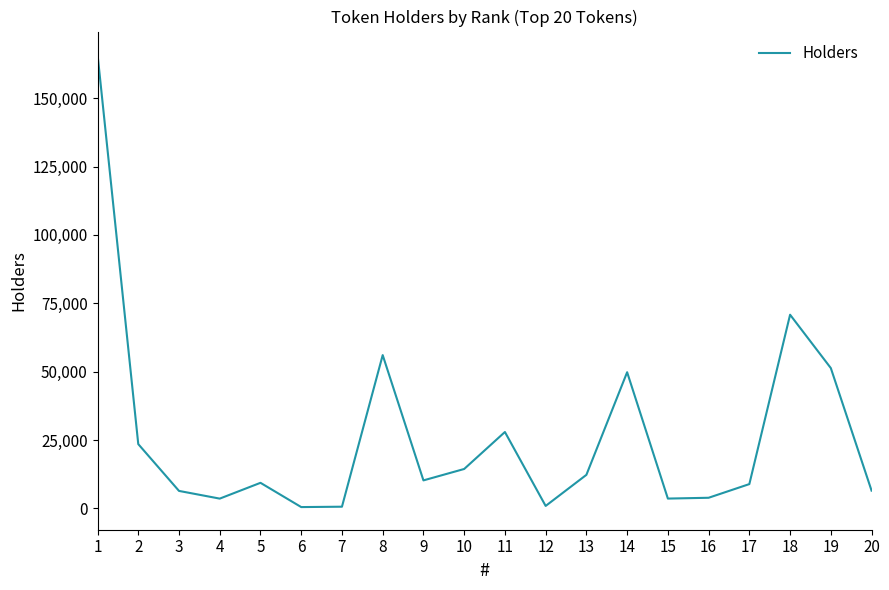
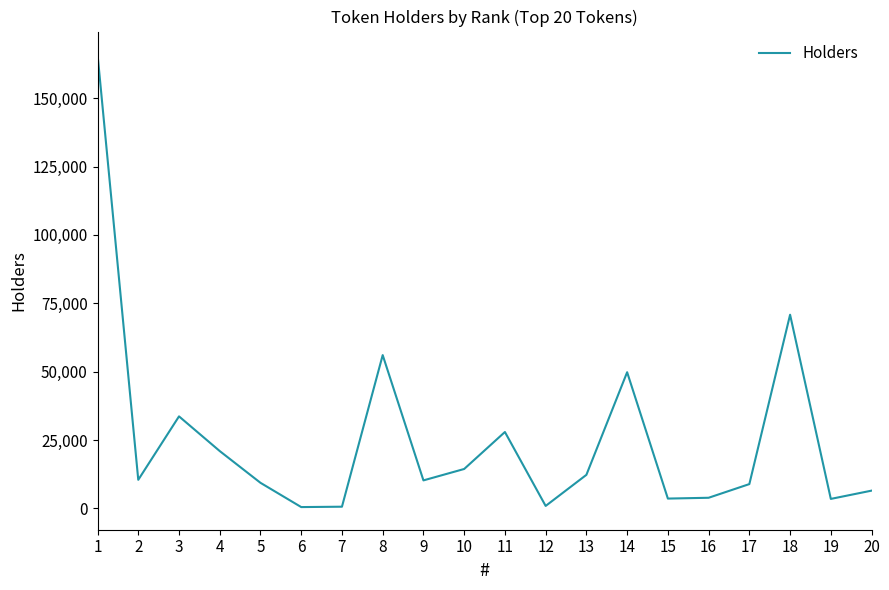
  {
    "1": "166,000",
-   "2": "23,000",
-   "3": "6,000",
-   "4": "4,000",
+   "2": "10,000",
+   "3": "34,000",
+   "4": "21,000",
    "5": "9,000",
    "6": "0",
    "7": "1,000",
    "8": "56,000",
    "9": "10,000",
    "10": "14,000",
    "11": "28,000",
    "12": "1,000",
    "13": "12,000",
    "14": "50,000",
    "15": "4,000",
    "16": "4,000",
    "17": "9,000",
    "18": "71,000",
-   "19": "51,000",
+   "19": "3,000",
    "20": "6,000"
  }
